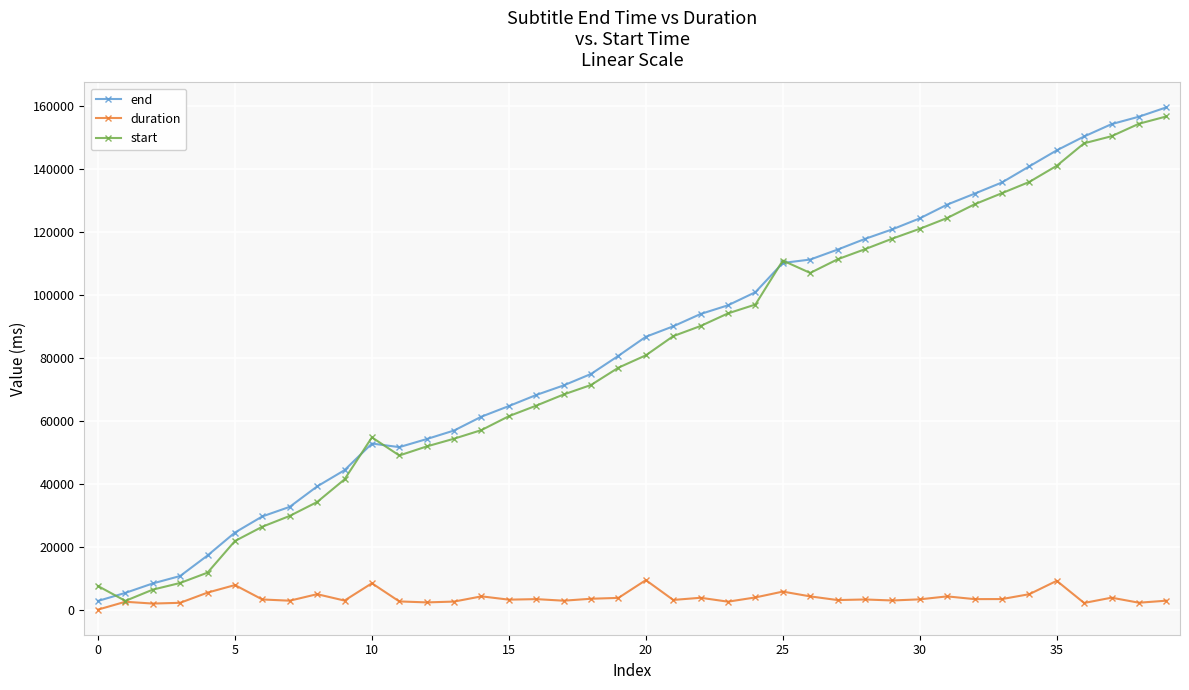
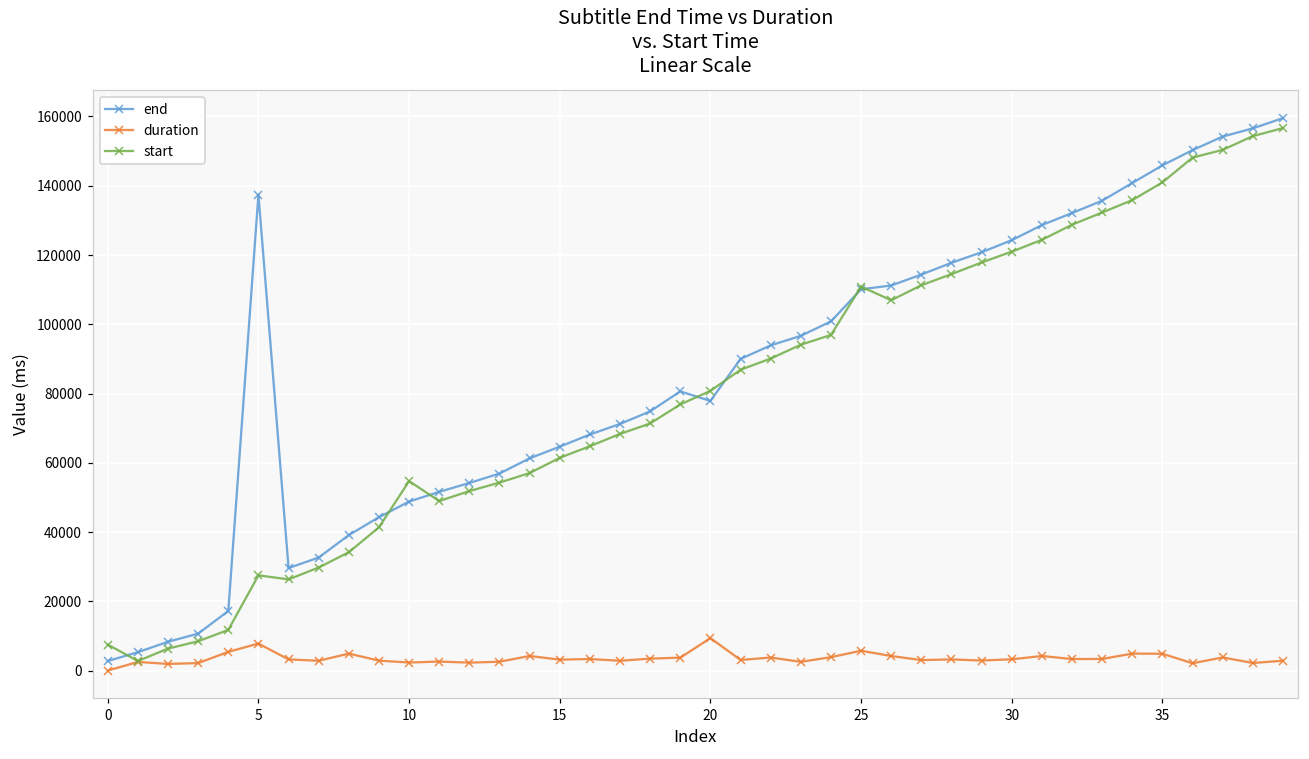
  {
    "end": {
      "0": 3000,
-     "5": 25000,
-     "10": 53000,
+     "5": 137000,
+     "10": 49000,
      "15": 65000,
-     "20": 87000,
+     "20": 78000,
      "30": 124000,
      "35": 146000
    },
    "duration": {
      "0": 0,
      "5": 8000,
-     "10": 8000,
+     "10": 2000,
      "15": 3000,
      "20": 9000,
      "25": 6000,
      "30": 3000,
-     "35": 9000
+     "35": 5000
    },
    "start": {
      "0": 8000,
-     "5": 22000,
+     "5": 28000,
      "10": 55000,
      "15": 61000,
      "20": 81000,
      "30": 121000,
      "35": 141000
    }
  }
